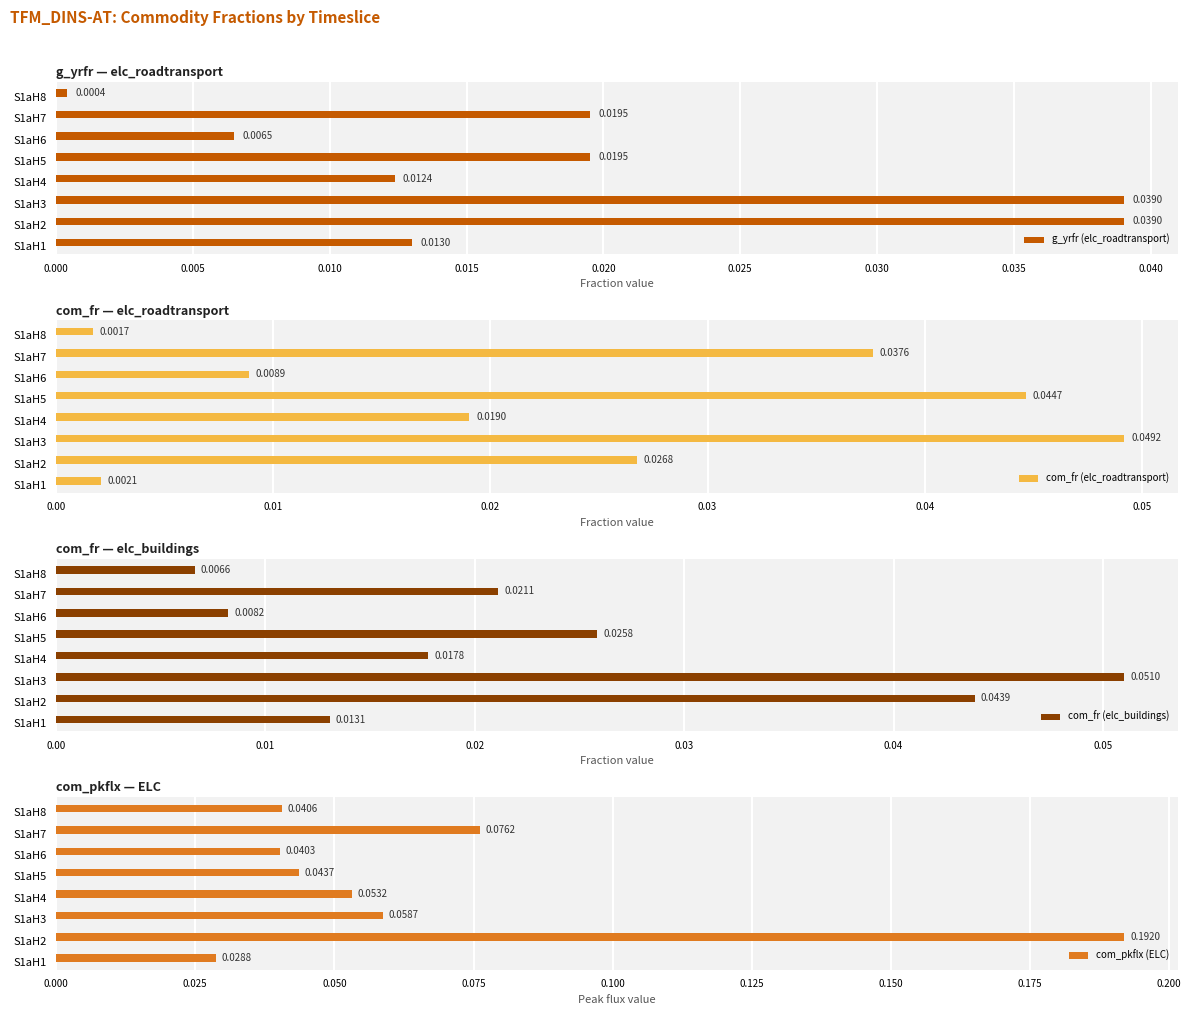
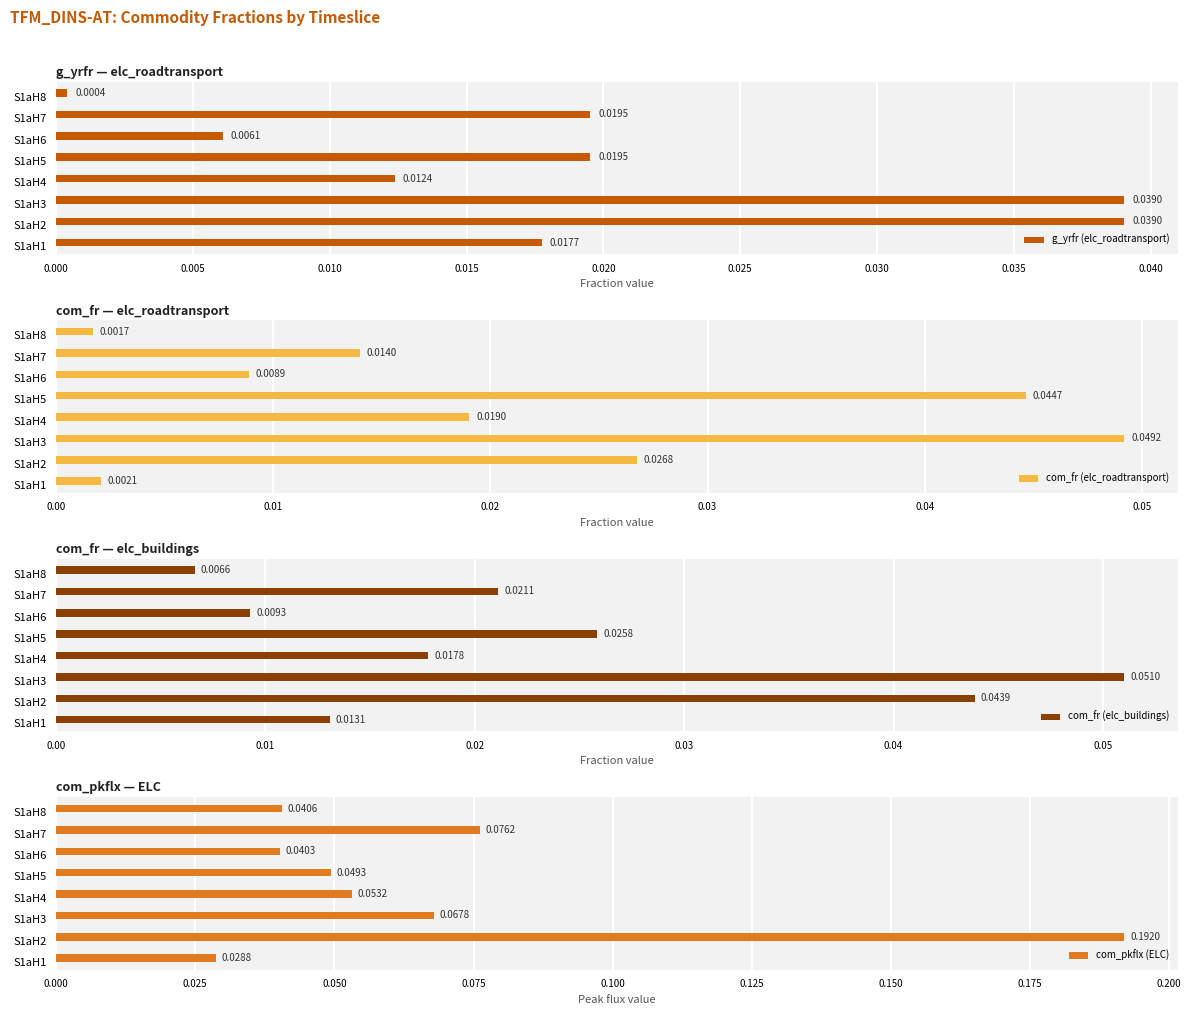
  {
    "g_yrfr — elc_roadtransport": {
      "S1aH8": 0.0004,
      "S1aH7": 0.0195,
-     "S1aH6": 0.0065,
+     "S1aH6": 0.0061,
      "S1aH5": 0.0195,
      "S1aH4": 0.0124,
      "S1aH3": 0.0390,
      "S1aH2": 0.0390,
-     "S1aH1": 0.0130
+     "S1aH1": 0.0177
    },
    "com_fr — elc_roadtransport": {
      "S1aH8": 0.0017,
-     "S1aH7": 0.0376,
+     "S1aH7": 0.0140,
      "S1aH6": 0.0089,
      "S1aH5": 0.0447,
      "S1aH4": 0.0190,
      "S1aH3": 0.0492,
      "S1aH2": 0.0268,
      "S1aH1": 0.0021
    },
    "com_fr — elc_buildings": {
      "S1aH8": 0.0066,
      "S1aH7": 0.0211,
-     "S1aH6": 0.0082,
+     "S1aH6": 0.0093,
      "S1aH5": 0.0258,
      "S1aH4": 0.0178,
      "S1aH3": 0.0510,
      "S1aH2": 0.0439,
      "S1aH1": 0.0131
    },
    "com_pkflx — ELC": {
      "S1aH8": 0.0406,
      "S1aH7": 0.0762,
      "S1aH6": 0.0403,
-     "S1aH5": 0.0437,
+     "S1aH5": 0.0493,
      "S1aH4": 0.0532,
-     "S1aH3": 0.0587,
+     "S1aH3": 0.0678,
      "S1aH2": 0.1920,
      "S1aH1": 0.0288
    }
  }
